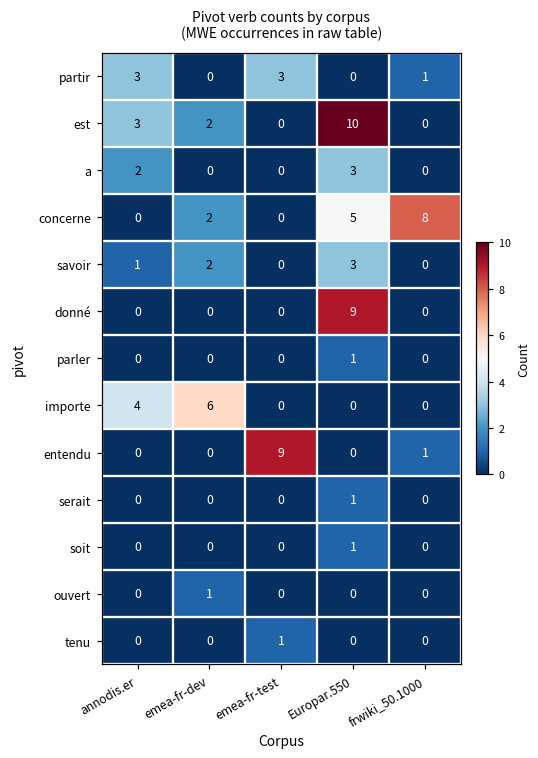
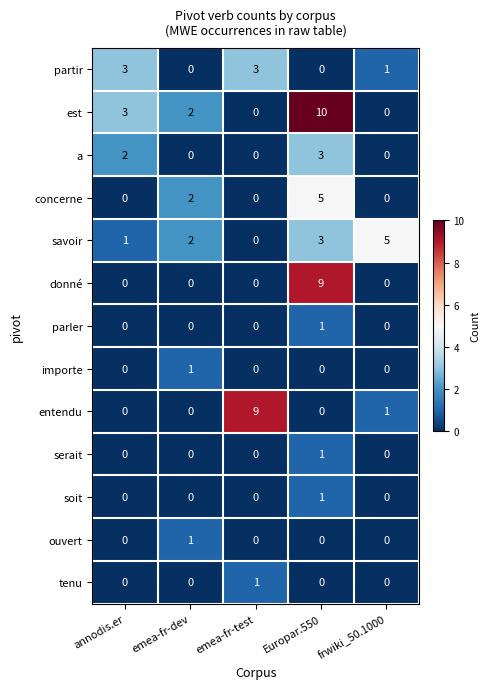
  {
    "partir": {
      "annodis.er": 3,
      "emea-fr-dev": 0,
      "emea-fr-test": 3,
      "Europar.550": 0,
      "frwiki_50.1000": 1
    },
    "est": {
      "annodis.er": 3,
      "emea-fr-dev": 2,
      "emea-fr-test": 0,
      "Europar.550": 10,
      "frwiki_50.1000": 0
    },
    "a": {
      "annodis.er": 2,
      "emea-fr-dev": 0,
      "emea-fr-test": 0,
      "Europar.550": 3,
      "frwiki_50.1000": 0
    },
    "concerne": {
      "annodis.er": 0,
      "emea-fr-dev": 2,
      "emea-fr-test": 0,
      "Europar.550": 5,
-     "frwiki_50.1000": 8
+     "frwiki_50.1000": 0
    },
    "savoir": {
      "annodis.er": 1,
      "emea-fr-dev": 2,
      "emea-fr-test": 0,
      "Europar.550": 3,
-     "frwiki_50.1000": 0
+     "frwiki_50.1000": 5
    },
    "donné": {
      "annodis.er": 0,
      "emea-fr-dev": 0,
      "emea-fr-test": 0,
      "Europar.550": 9,
      "frwiki_50.1000": 0
    },
    "parler": {
      "annodis.er": 0,
      "emea-fr-dev": 0,
      "emea-fr-test": 0,
      "Europar.550": 1,
      "frwiki_50.1000": 0
    },
    "importe": {
-     "annodis.er": 4,
-     "emea-fr-dev": 6,
+     "annodis.er": 0,
+     "emea-fr-dev": 1,
      "emea-fr-test": 0,
      "Europar.550": 0,
      "frwiki_50.1000": 0
    },
    "entendu": {
      "annodis.er": 0,
      "emea-fr-dev": 0,
      "emea-fr-test": 9,
      "Europar.550": 0,
      "frwiki_50.1000": 1
    },
    "serait": {
      "annodis.er": 0,
      "emea-fr-dev": 0,
      "emea-fr-test": 0,
      "Europar.550": 1,
      "frwiki_50.1000": 0
    },
    "soit": {
      "annodis.er": 0,
      "emea-fr-dev": 0,
      "emea-fr-test": 0,
      "Europar.550": 1,
      "frwiki_50.1000": 0
    },
    "ouvert": {
      "annodis.er": 0,
      "emea-fr-dev": 1,
      "emea-fr-test": 0,
      "Europar.550": 0,
      "frwiki_50.1000": 0
    },
    "tenu": {
      "annodis.er": 0,
      "emea-fr-dev": 0,
      "emea-fr-test": 1,
      "Europar.550": 0,
      "frwiki_50.1000": 0
    }
  }
